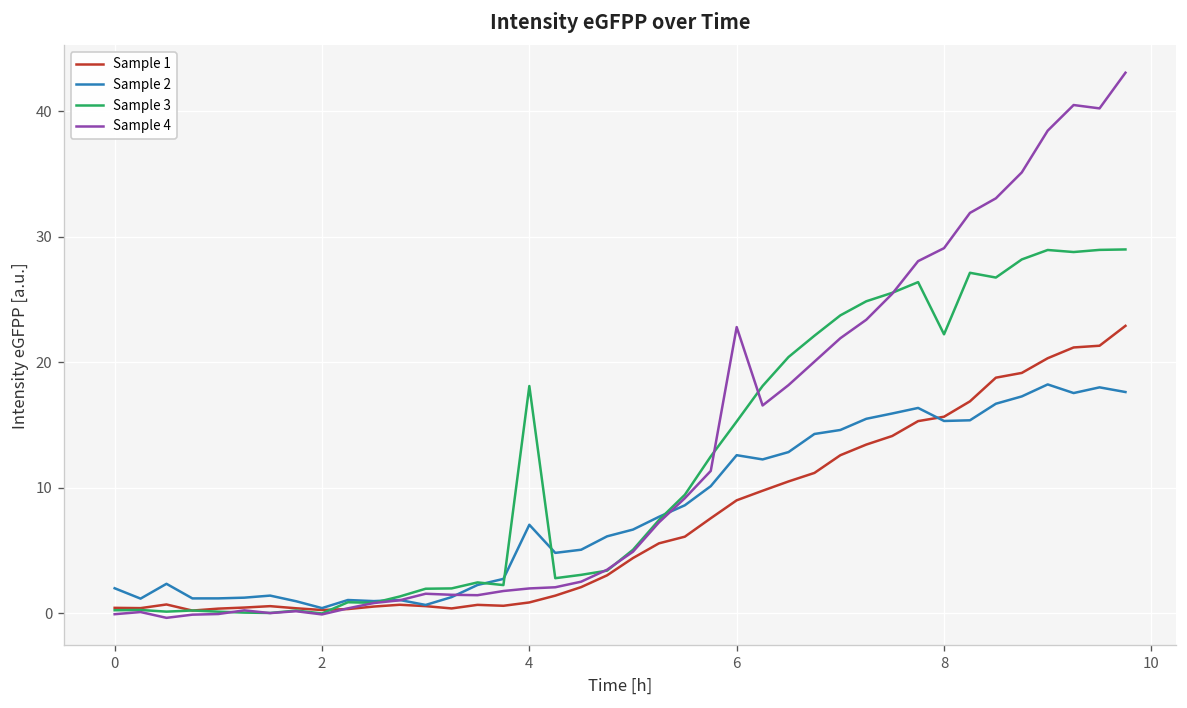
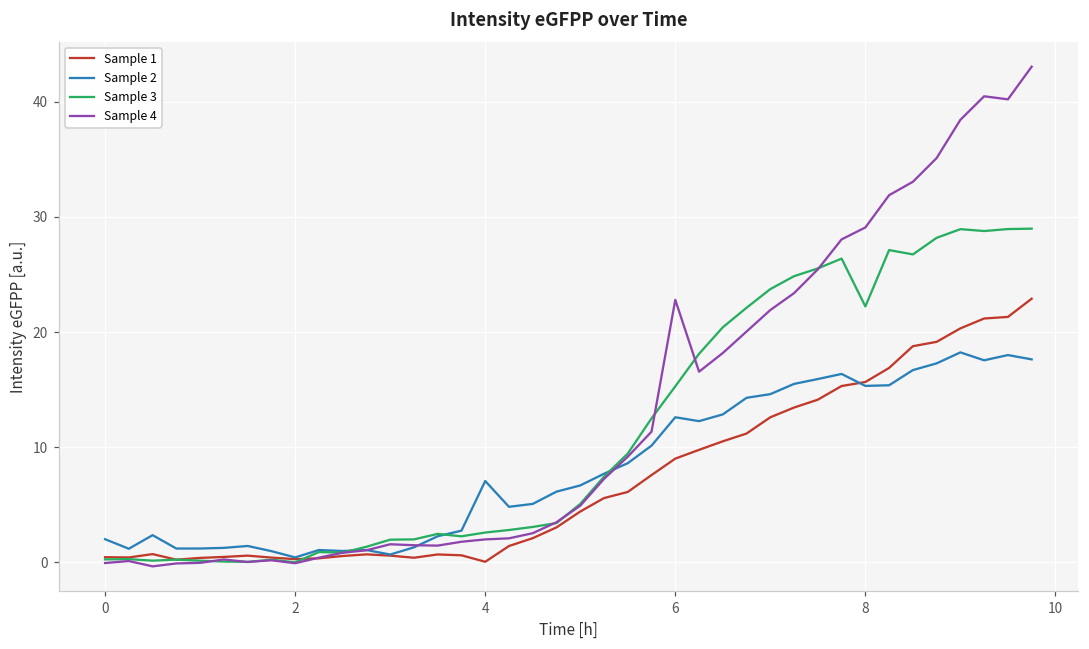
  {
    "Sample 1": {
-     "4": 0.9,
+     "4": 0.0,
      "6": 9.0,
      "8": 15.7
    },
    "Sample 2": {
      "0": 2.0,
      "4": 7.1,
      "6": 12.6,
      "8": 15.3
    },
    "Sample 3": {
-     "4": 18.1,
+     "4": 2.6,
      "6": 15.3,
      "8": 22.2
    },
    "Sample 4": {
      "0": -0.1,
      "4": 2.0,
      "6": 22.8,
      "8": 29.1
    }
  }
